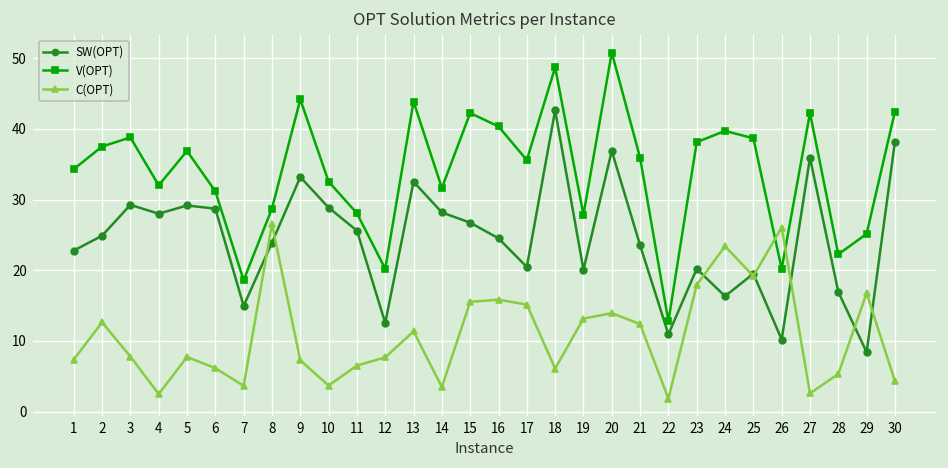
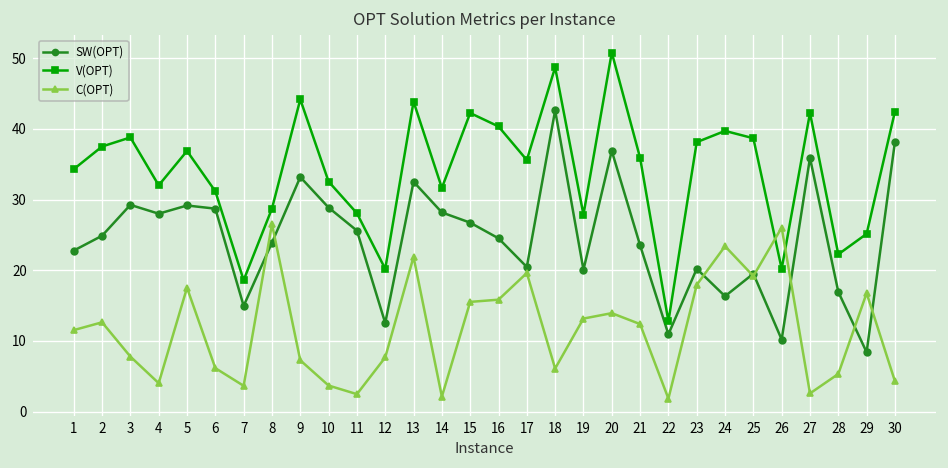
  {
    "C(OPT)": {
-     "1": 7,
+     "1": 12,
      "2": 13,
      "3": 8,
-     "4": 2,
-     "5": 8,
+     "4": 4,
+     "5": 18,
      "6": 6,
      "7": 4,
      "8": 27,
      "9": 7,
      "10": 4,
-     "11": 7,
+     "11": 2,
      "12": 8,
-     "13": 11,
-     "14": 3,
+     "13": 22,
+     "14": 2,
      "15": 16,
      "16": 16,
-     "17": 15,
+     "17": 20,
      "18": 6,
      "19": 13,
      "20": 14,
      "21": 12,
      "22": 2,
      "23": 18,
      "24": 23,
      "26": 26,
      "27": 3,
      "28": 5,
      "29": 17,
      "30": 4
    }
  }
